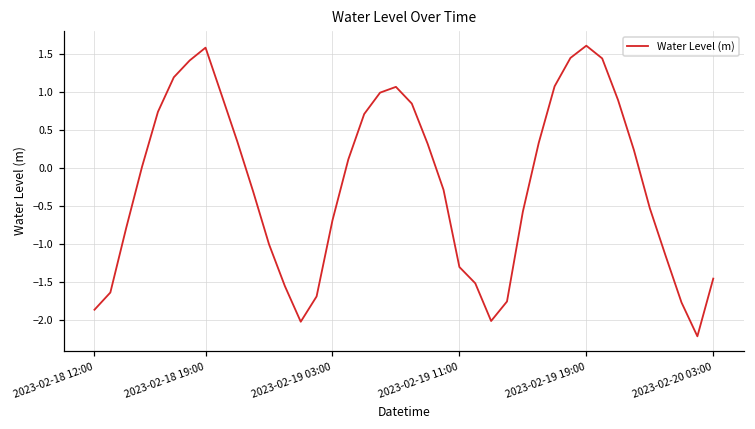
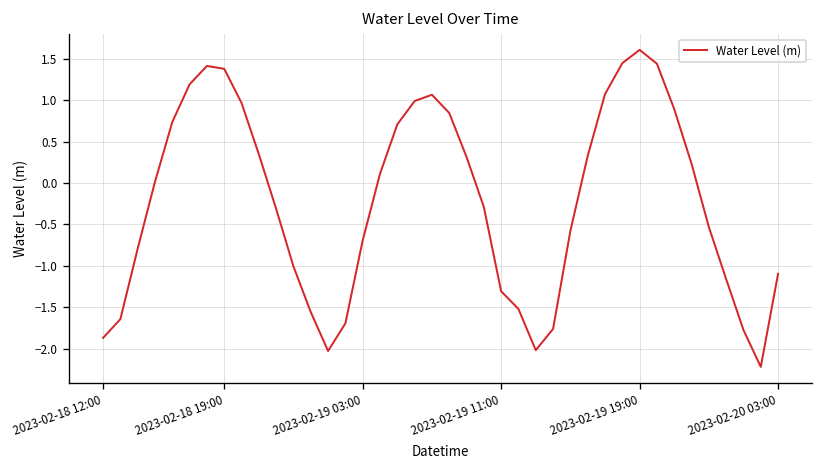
  {
    "2023-02-18 12:00": -1.9,
-   "2023-02-18 19:00": 1.6,
+   "2023-02-18 19:00": 1.4,
    "2023-02-19 03:00": -0.7,
    "2023-02-19 11:00": -1.3,
    "2023-02-19 19:00": 1.6,
-   "2023-02-20 03:00": -1.5
+   "2023-02-20 03:00": -1.1
  }
